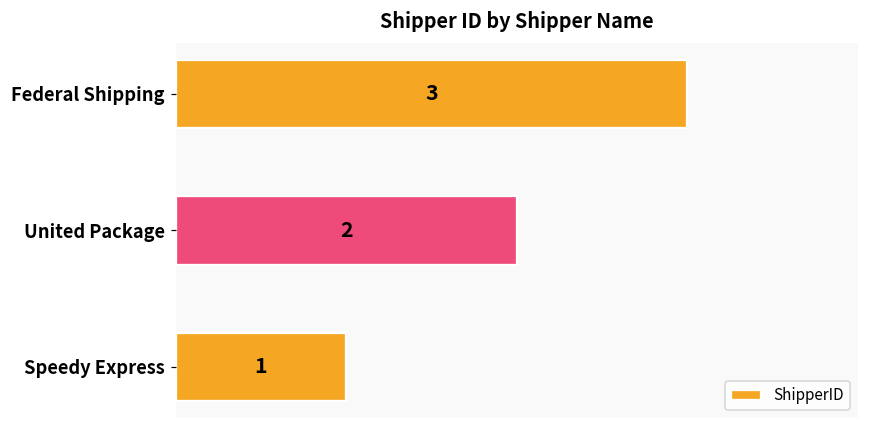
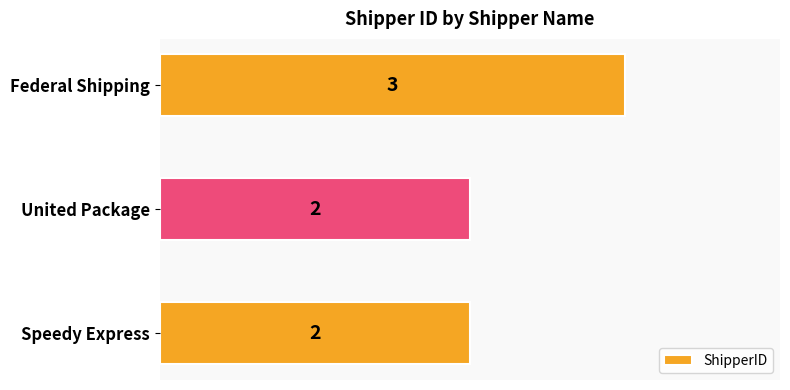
  {
    "Federal Shipping": 3,
    "United Package": 2,
-   "Speedy Express": 1
+   "Speedy Express": 2
  }
